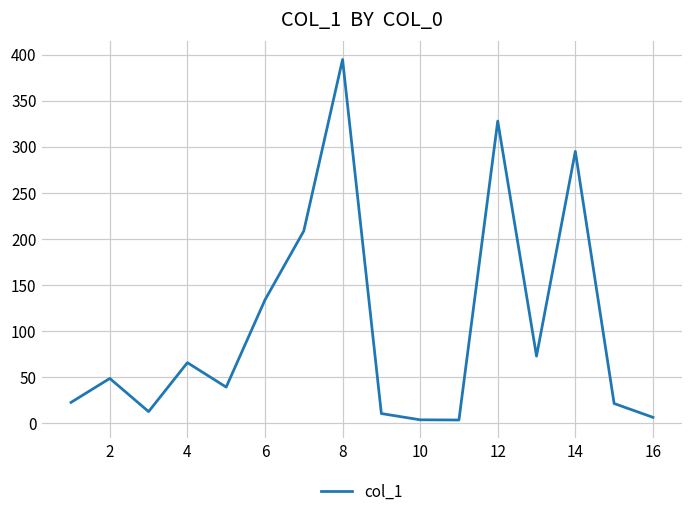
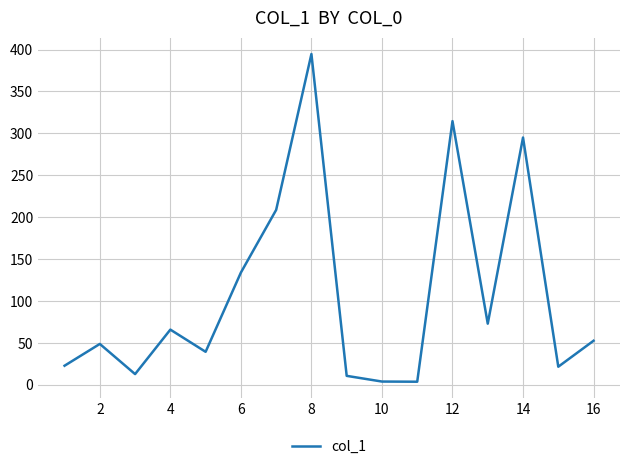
  {
    "2": 50,
    "4": 70,
    "6": 130,
    "8": 390,
    "10": 0,
-   "12": 330,
+   "12": 310,
    "14": 300,
-   "16": 10
+   "16": 50
  }
